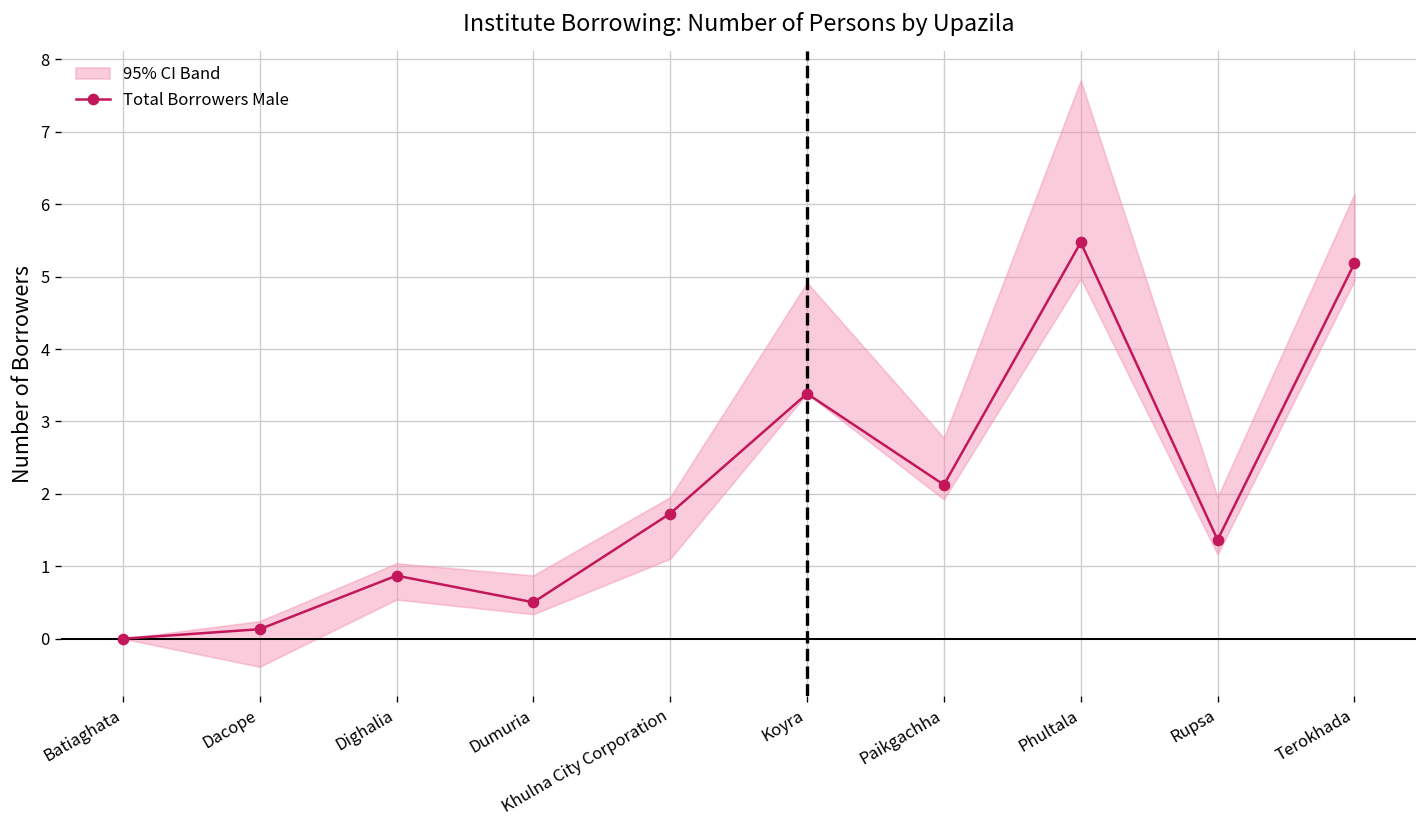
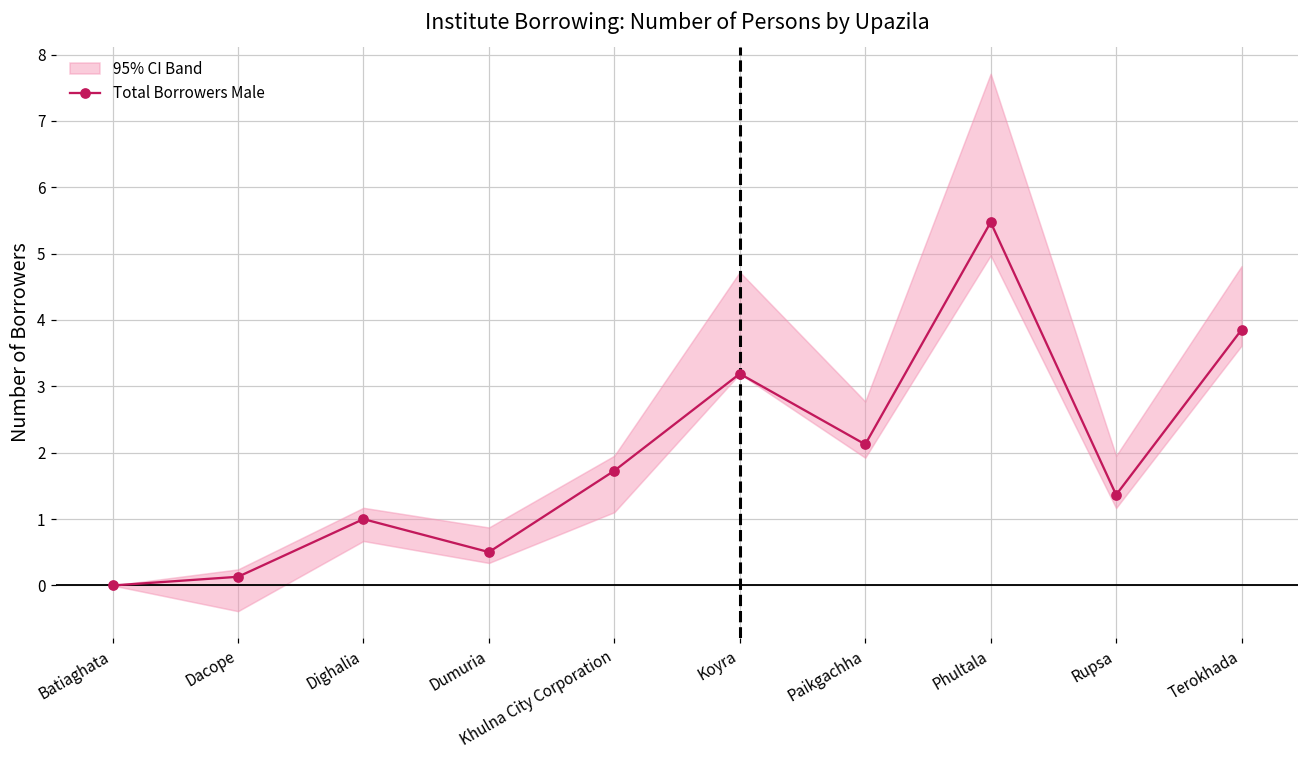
  {
    "Total Borrowers Male": {
      "Dacope": 0.1,
-     "Dighalia": 0.9,
+     "Dighalia": 1.0,
      "Dumuria": 0.5,
      "Khulna City Corporation": 1.7,
-     "Koyra": 3.4,
+     "Koyra": 3.2,
      "Paikgachha": 2.1,
      "Phultala": 5.5,
      "Rupsa": 1.4,
-     "Terokhada": 5.2
+     "Terokhada": 3.9
    }
  }
